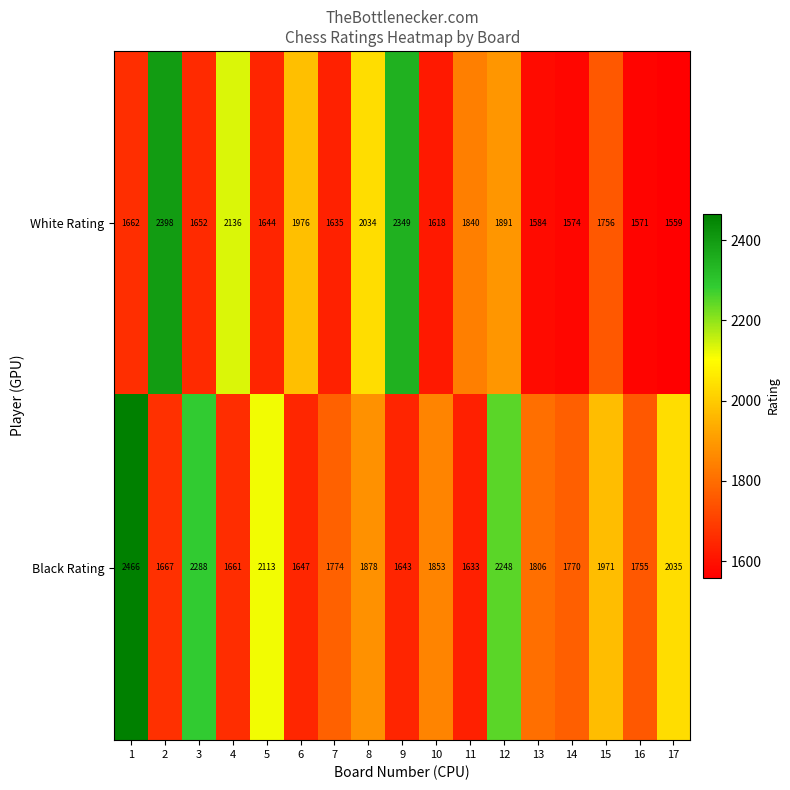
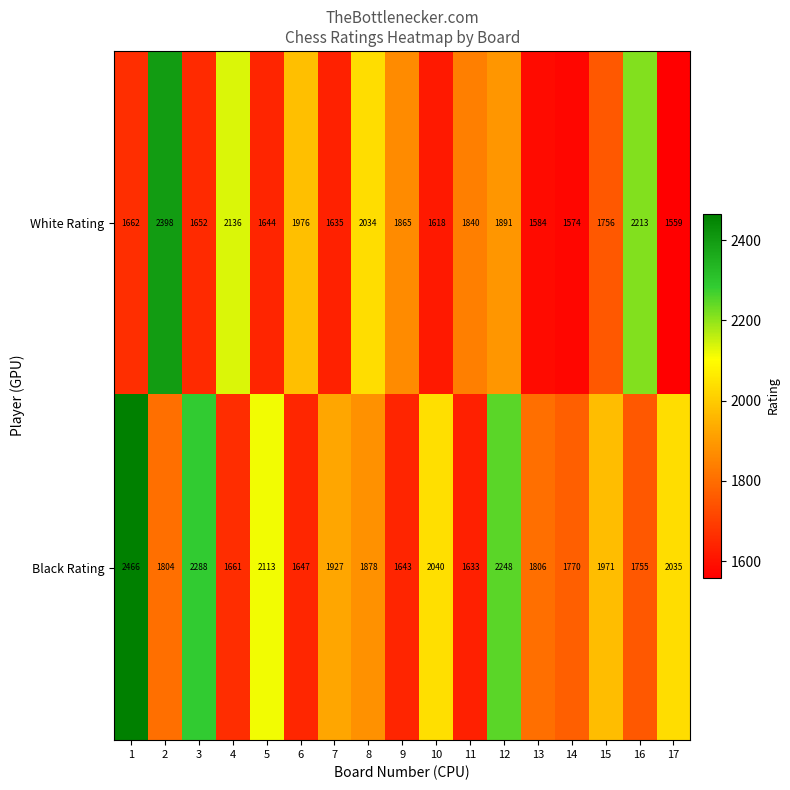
  {
    "White Rating": {
      "1": 1662,
      "2": 2398,
      "3": 1652,
      "4": 2136,
      "5": 1644,
      "6": 1976,
      "7": 1635,
      "8": 2034,
-     "9": 2349,
+     "9": 1865,
      "10": 1618,
      "11": 1840,
      "12": 1891,
      "13": 1584,
      "14": 1574,
      "15": 1756,
-     "16": 1571,
+     "16": 2213,
      "17": 1559
    },
    "Black Rating": {
      "1": 2466,
-     "2": 1667,
+     "2": 1804,
      "3": 2288,
      "4": 1661,
      "5": 2113,
      "6": 1647,
-     "7": 1774,
+     "7": 1927,
      "8": 1878,
      "9": 1643,
-     "10": 1853,
+     "10": 2040,
      "11": 1633,
      "12": 2248,
      "13": 1806,
      "14": 1770,
      "15": 1971,
      "16": 1755,
      "17": 2035
    }
  }
